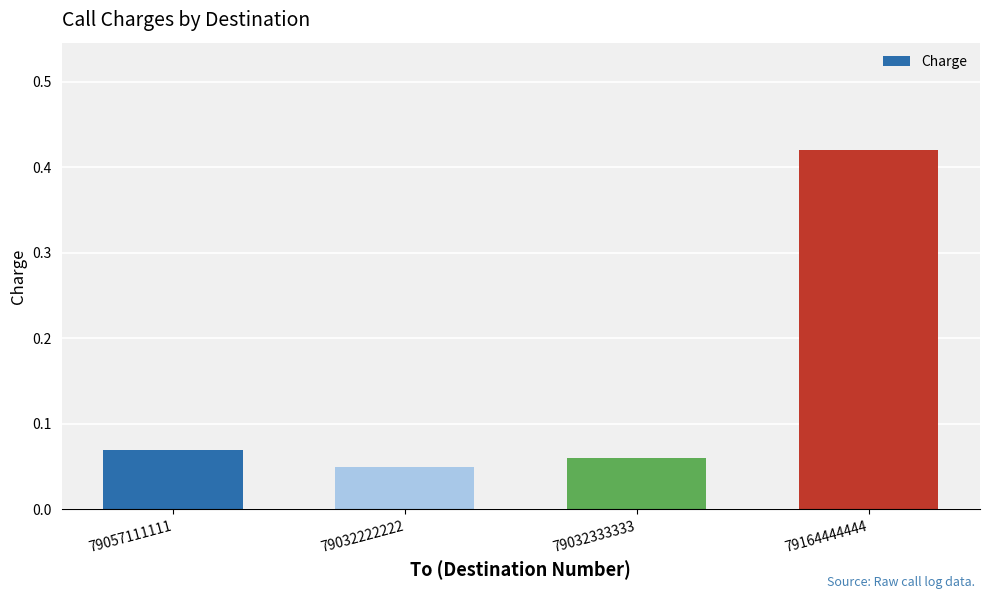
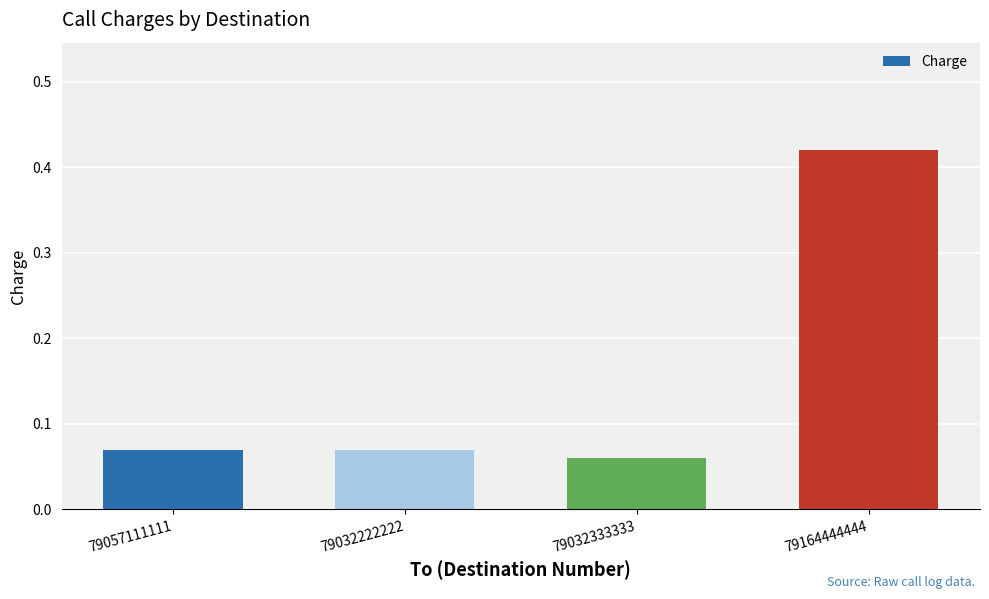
  {
    "79057111111": 0.07,
-   "79032222222": 0.05,
+   "79032222222": 0.07,
    "79032333333": 0.06,
    "79164444444": 0.42
  }
